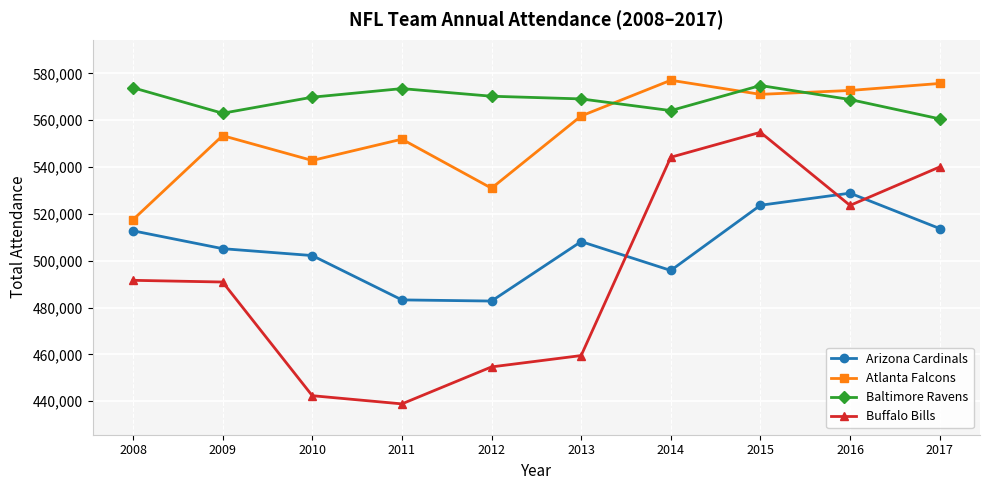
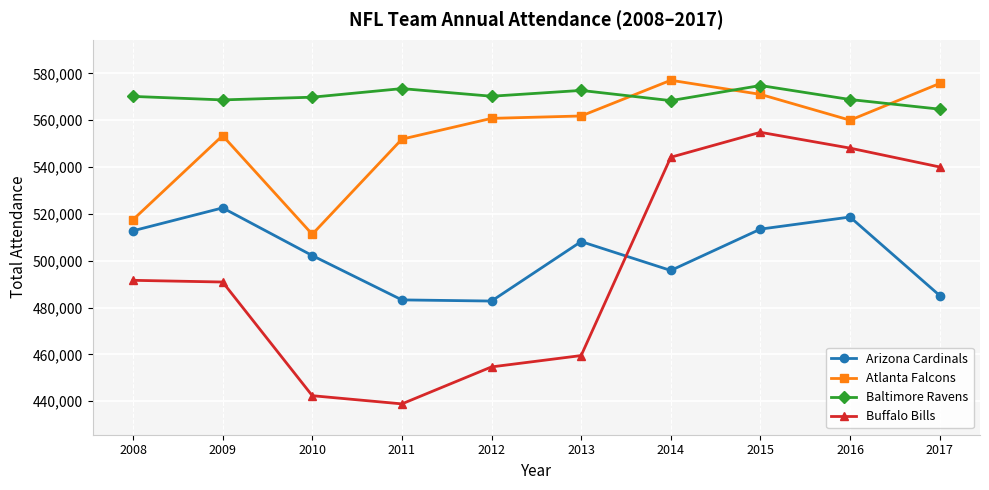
  {
    "Arizona Cardinals": {
      "2008": "513,000",
-     "2009": "505,000",
+     "2009": "523,000",
      "2010": "502,000",
      "2011": "483,000",
      "2012": "483,000",
      "2013": "508,000",
      "2014": "496,000",
-     "2015": "524,000",
-     "2016": "529,000",
-     "2017": "514,000"
+     "2015": "513,000",
+     "2016": "519,000",
+     "2017": "485,000"
    },
    "Atlanta Falcons": {
      "2008": "518,000",
      "2009": "553,000",
-     "2010": "543,000",
+     "2010": "511,000",
      "2011": "552,000",
-     "2012": "531,000",
+     "2012": "561,000",
      "2013": "562,000",
      "2014": "577,000",
      "2015": "571,000",
-     "2016": "573,000",
+     "2016": "560,000",
      "2017": "576,000"
    },
    "Baltimore Ravens": {
-     "2008": "574,000",
-     "2009": "563,000",
+     "2008": "570,000",
+     "2009": "569,000",
      "2010": "570,000",
      "2011": "573,000",
      "2012": "570,000",
-     "2013": "569,000",
-     "2014": "564,000",
+     "2013": "573,000",
+     "2014": "568,000",
      "2015": "575,000",
      "2016": "569,000",
-     "2017": "561,000"
+     "2017": "565,000"
    },
    "Buffalo Bills": {
      "2008": "492,000",
      "2009": "491,000",
      "2010": "442,000",
      "2011": "439,000",
      "2012": "455,000",
      "2013": "459,000",
      "2014": "544,000",
      "2015": "555,000",
-     "2016": "524,000",
+     "2016": "548,000",
      "2017": "540,000"
    }
  }
